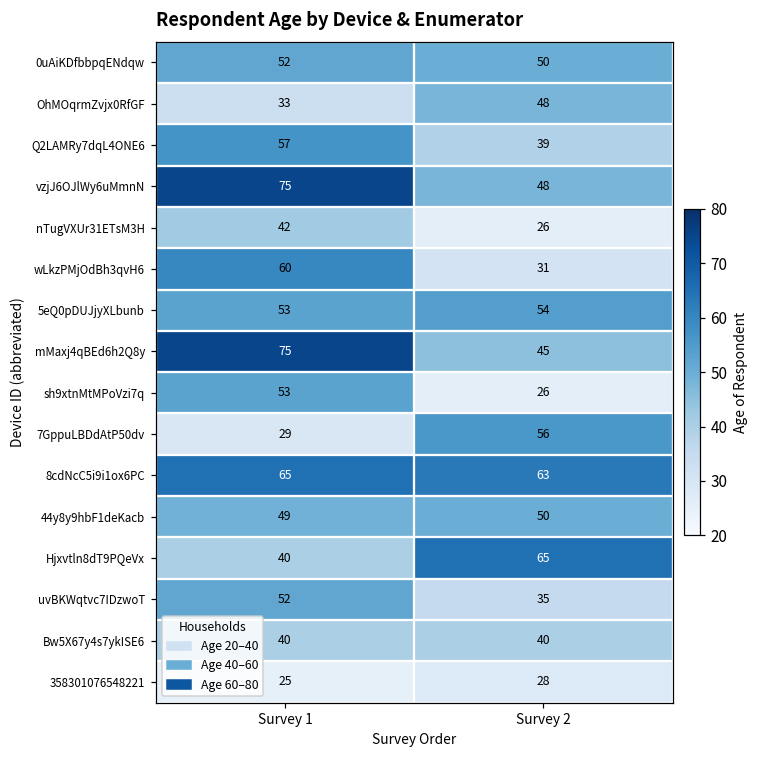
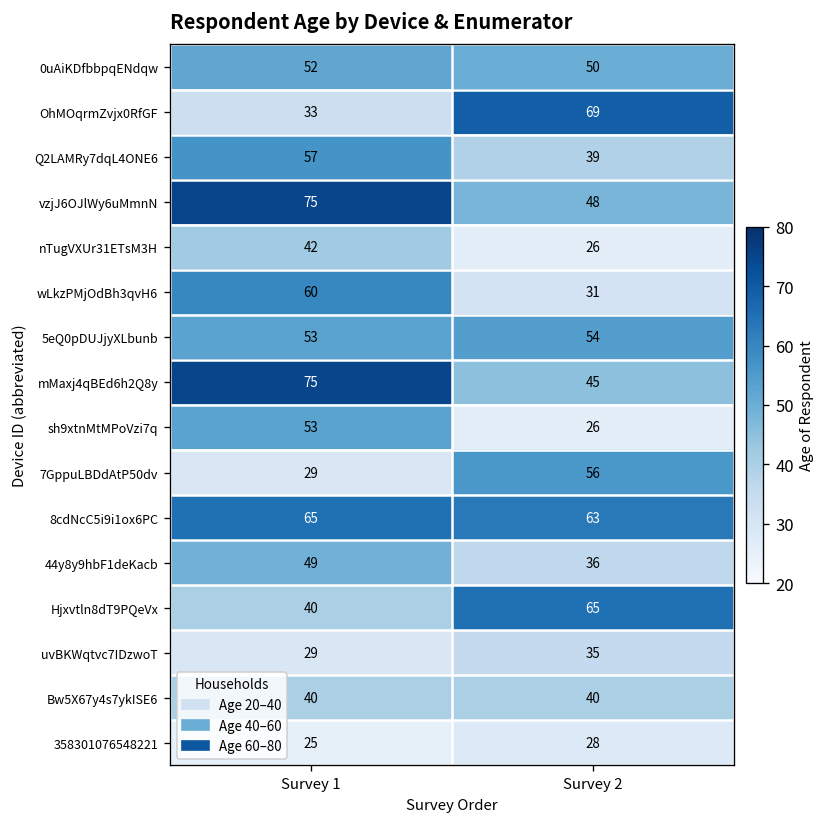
  {
    "0uAiKDfbbpqENdqw": {
      "Survey 1": 52,
      "Survey 2": 50
    },
    "OhMOqrmZvjx0RfGF": {
      "Survey 1": 33,
-     "Survey 2": 48
+     "Survey 2": 69
    },
    "Q2LAMRy7dqL4ONE6": {
      "Survey 1": 57,
      "Survey 2": 39
    },
    "vzjJ6OJlWy6uMmnN": {
      "Survey 1": 75,
      "Survey 2": 48
    },
    "nTugVXUr31ETsM3H": {
      "Survey 1": 42,
      "Survey 2": 26
    },
    "wLkzPMjOdBh3qvH6": {
      "Survey 1": 60,
      "Survey 2": 31
    },
    "5eQ0pDUJjyXLbunb": {
      "Survey 1": 53,
      "Survey 2": 54
    },
    "mMaxj4qBEd6h2Q8y": {
      "Survey 1": 75,
      "Survey 2": 45
    },
    "sh9xtnMtMPoVzi7q": {
      "Survey 1": 53,
      "Survey 2": 26
    },
    "7GppuLBDdAtP50dv": {
      "Survey 1": 29,
      "Survey 2": 56
    },
    "8cdNcC5i9i1ox6PC": {
      "Survey 1": 65,
      "Survey 2": 63
    },
    "44y8y9hbF1deKacb": {
      "Survey 1": 49,
-     "Survey 2": 50
+     "Survey 2": 36
    },
    "Hjxvtln8dT9PQeVx": {
      "Survey 1": 40,
      "Survey 2": 65
    },
    "uvBKWqtvc7IDzwoT": {
-     "Survey 1": 52,
+     "Survey 1": 29,
      "Survey 2": 35
    },
    "Bw5X67y4s7ykISE6": {
      "Survey 1": 40,
      "Survey 2": 40
    },
    "358301076548221": {
      "Survey 1": 25,
      "Survey 2": 28
    }
  }
